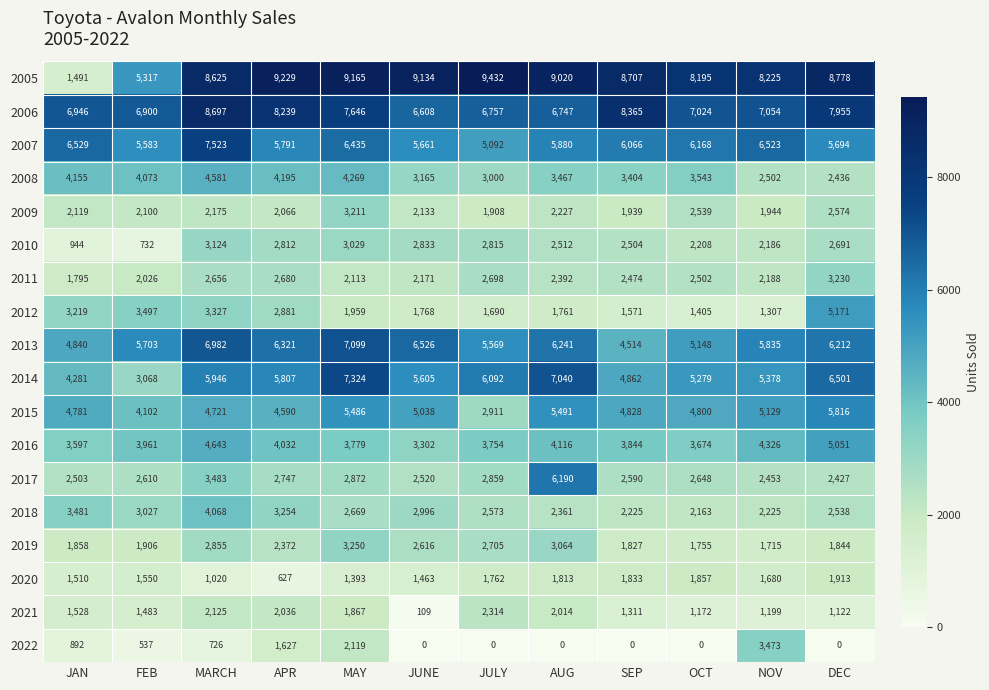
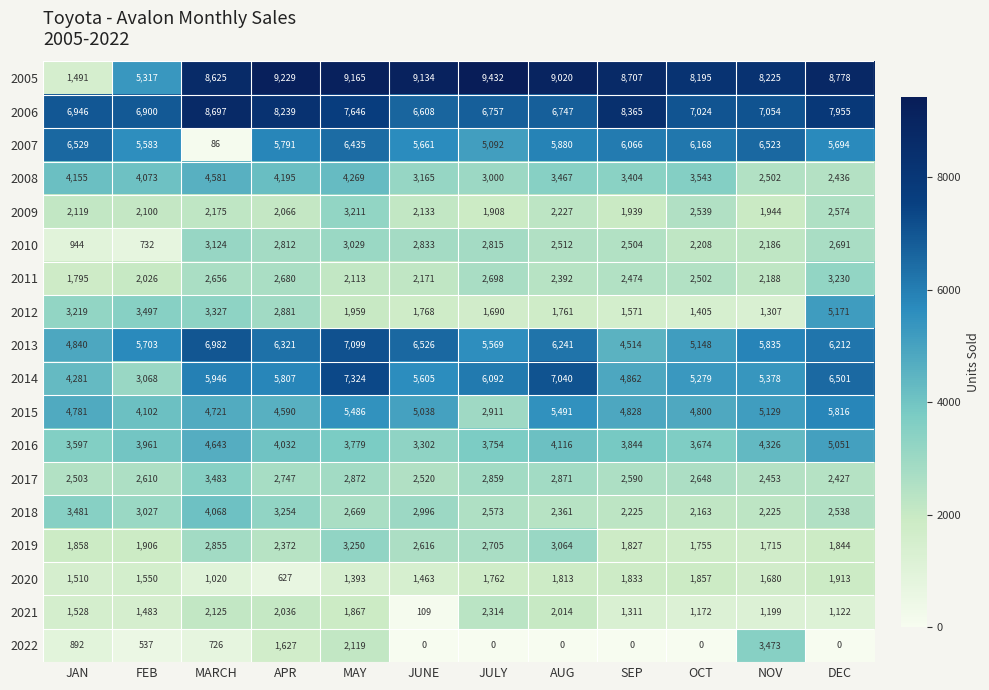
  {
    "2007": {
      "JAN": "6,529",
      "FEB": "5,583",
-     "MARCH": "7,523",
+     "MARCH": "86",
      "APR": "5,791",
      "MAY": "6,435",
      "JUNE": "5,661",
      "JULY": "5,092",
      "AUG": "5,880",
      "SEP": "6,066",
      "OCT": "6,168",
      "NOV": "6,523",
      "DEC": "5,694"
    },
    "2017": {
      "JAN": "2,503",
      "FEB": "2,610",
      "MARCH": "3,483",
      "APR": "2,747",
      "MAY": "2,872",
      "JUNE": "2,520",
      "JULY": "2,859",
-     "AUG": "6,190",
+     "AUG": "2,871",
      "SEP": "2,590",
      "OCT": "2,648",
      "NOV": "2,453",
      "DEC": "2,427"
    }
  }
